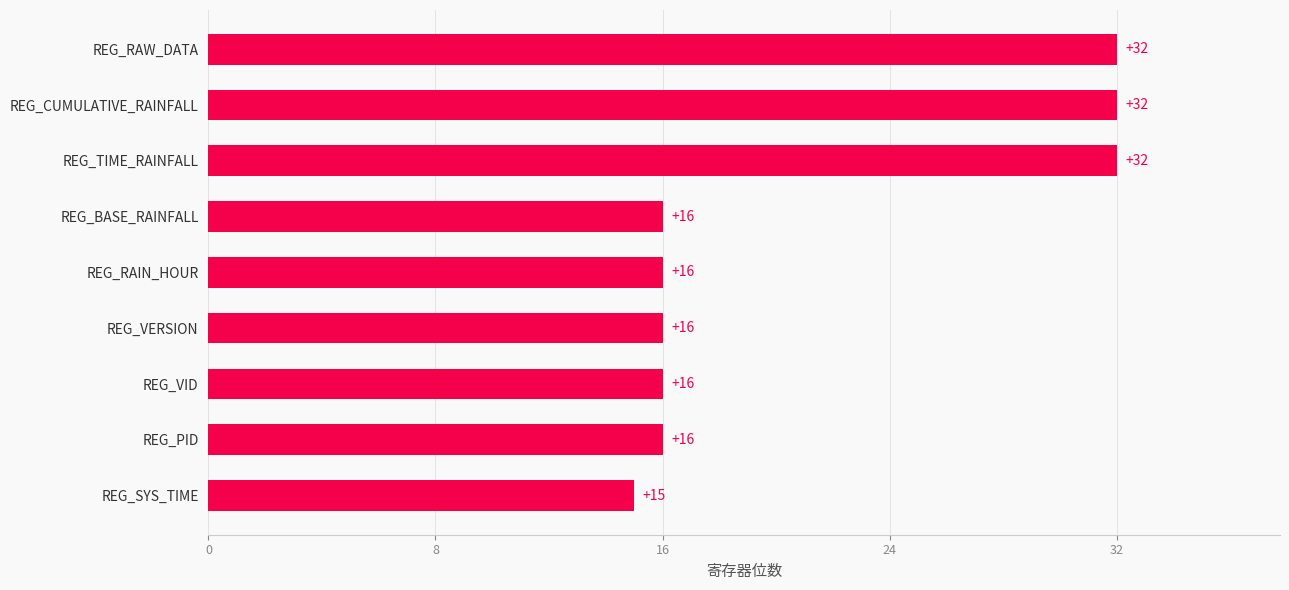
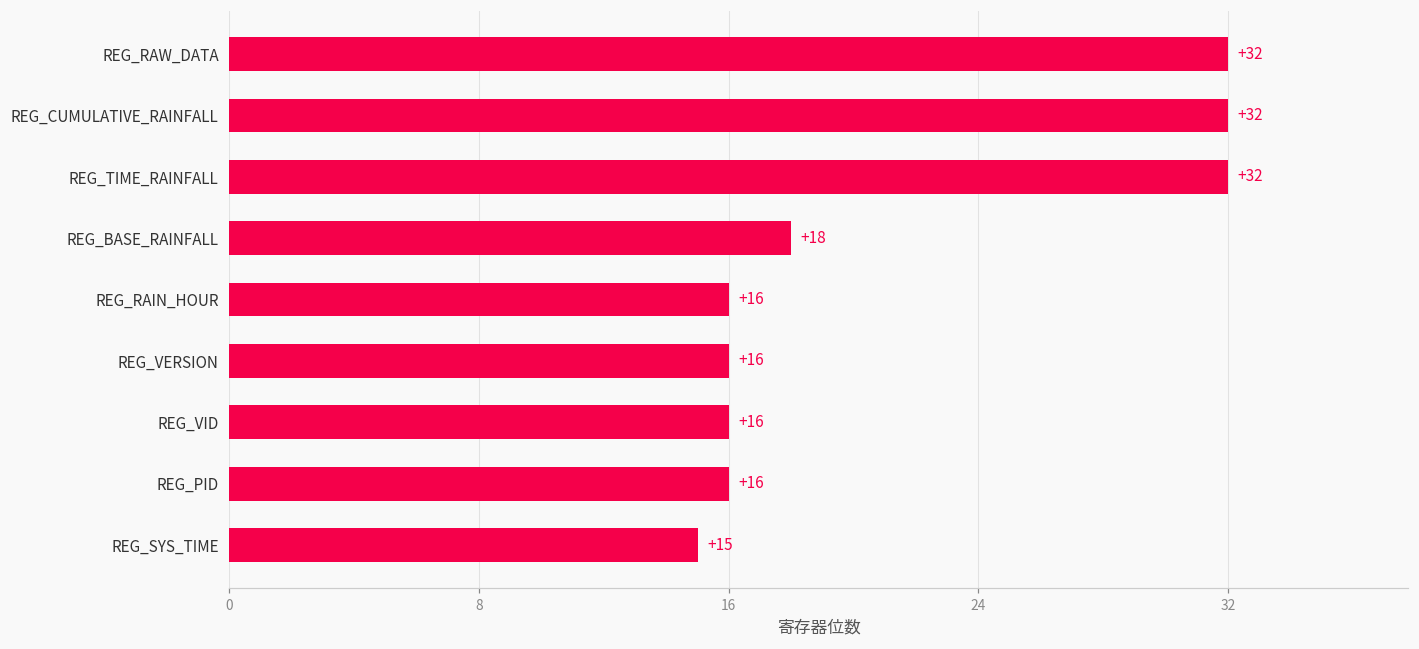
  {
    "REG_RAW_DATA": "+32",
    "REG_CUMULATIVE_RAINFALL": "+32",
    "REG_TIME_RAINFALL": "+32",
-   "REG_BASE_RAINFALL": "+16",
+   "REG_BASE_RAINFALL": "+18",
    "REG_RAIN_HOUR": "+16",
    "REG_VERSION": "+16",
    "REG_VID": "+16",
    "REG_PID": "+16",
    "REG_SYS_TIME": "+15"
  }
